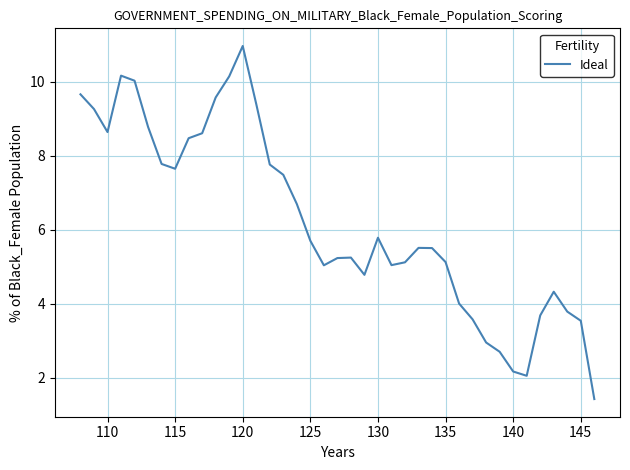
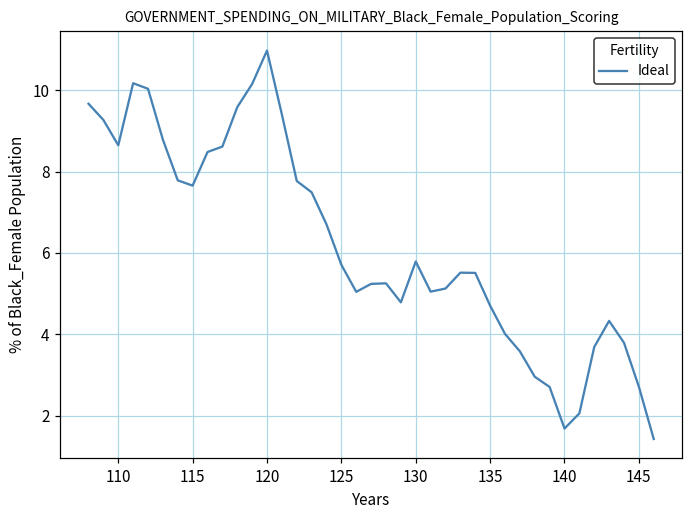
  {
    "110": 8.6,
    "115": 7.7,
    "120": 11.0,
    "125": 5.7,
    "130": 5.8,
-   "135": 5.1,
-   "140": 2.2,
-   "145": 3.5
+   "135": 4.7,
+   "140": 1.7,
+   "145": 2.7
  }
